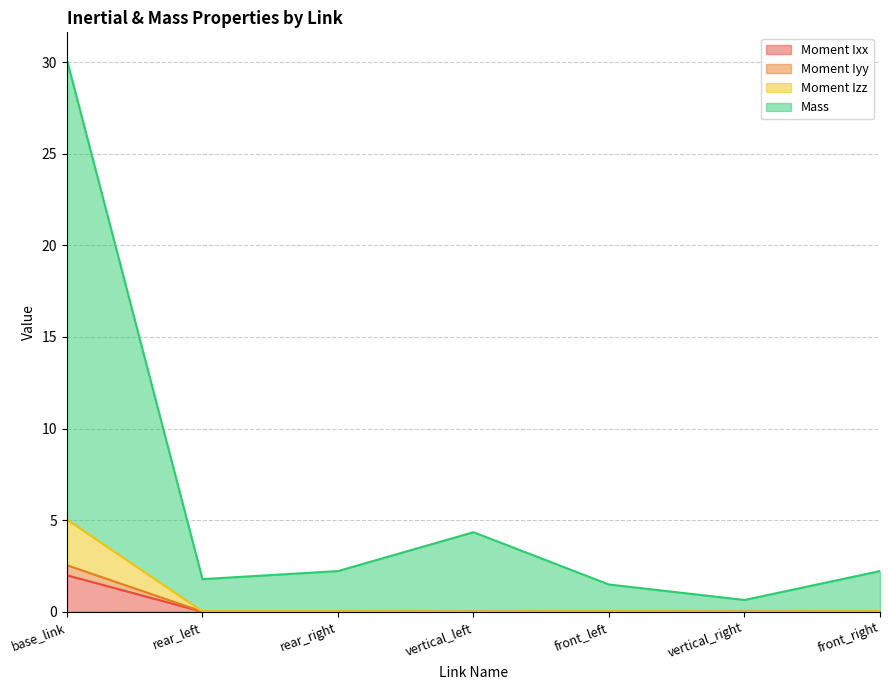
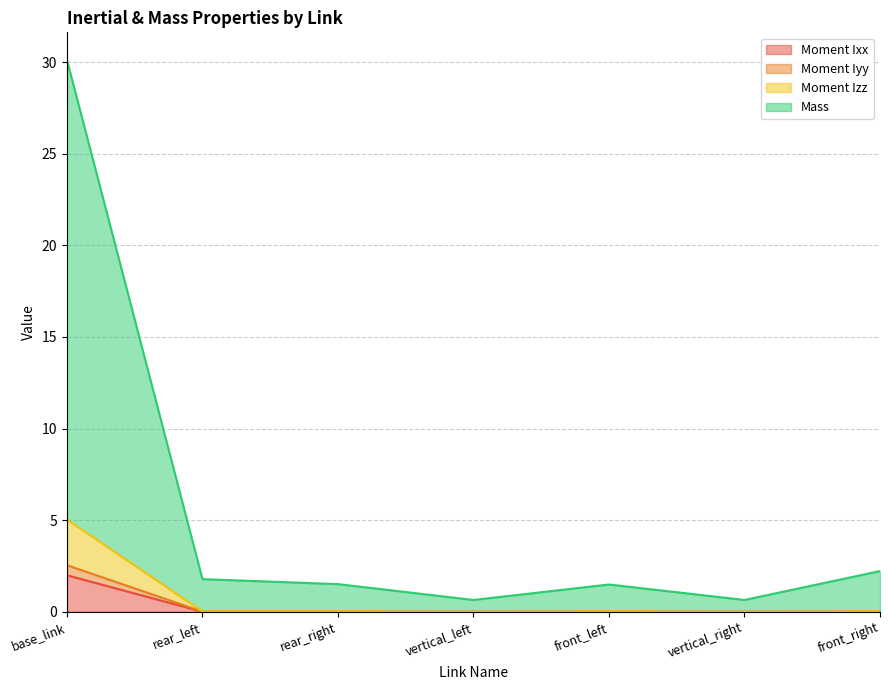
  {
    "Mass": {
      "base_link": 25.1,
      "rear_left": 1.8,
-     "rear_right": 2.2,
-     "vertical_left": 4.3,
+     "rear_right": 1.5,
+     "vertical_left": 0.6,
      "front_left": 1.5,
      "vertical_right": 0.6,
      "front_right": 2.2
    }
  }
